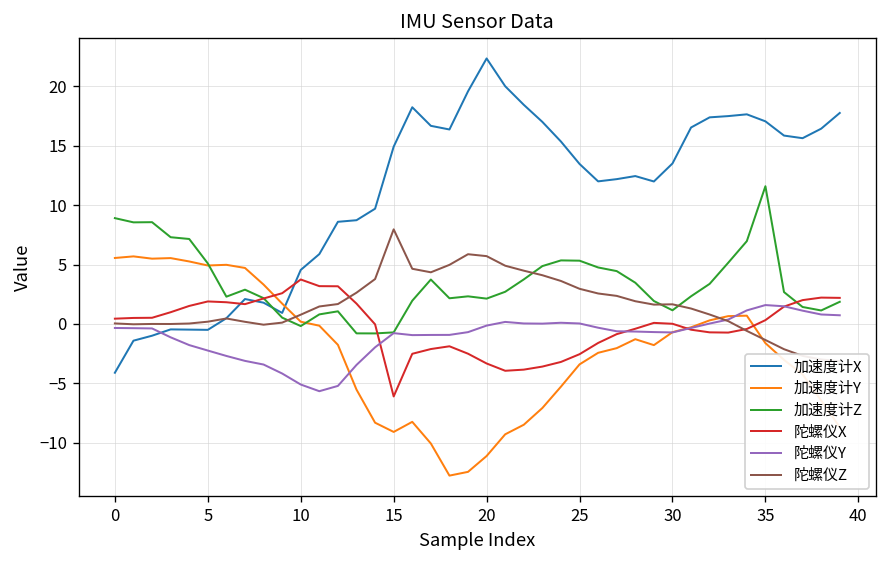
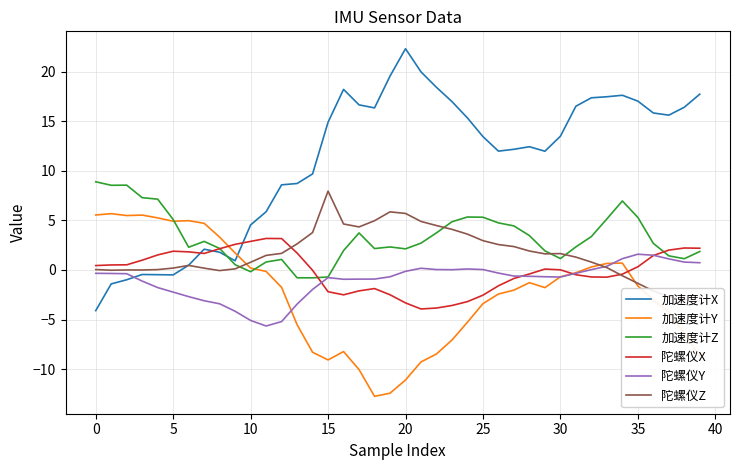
  {
    "加速度计X": {
      "0": -4,
      "5": 0,
      "10": 5,
      "15": 15,
      "20": 22,
      "25": 13,
      "30": 14,
      "35": 17
    },
    "加速度计Y": {
      "0": 6,
      "10": 0,
      "15": -9,
      "20": -11,
      "25": -3,
      "35": -2
    },
    "加速度计Z": {
      "0": 9,
      "10": 0,
      "20": 2,
      "25": 5,
      "30": 1,
-     "35": 12
+     "35": 5
    },
    "陀螺仪X": {
      "0": 0,
      "5": 2,
-     "10": 4,
-     "15": -6,
+     "10": 3,
+     "15": -2,
      "20": -3,
      "25": -3,
      "30": 0,
      "35": 0
    },
    "陀螺仪Y": {
      "0": 0,
      "5": -2,
      "10": -5,
      "20": 0,
      "25": 0,
      "35": 2
    },
    "陀螺仪Z": {
      "0": 0,
      "5": 0,
      "10": 1,
      "15": 8,
      "20": 6,
      "25": 3,
      "30": 2,
      "35": -1
    }
  }
